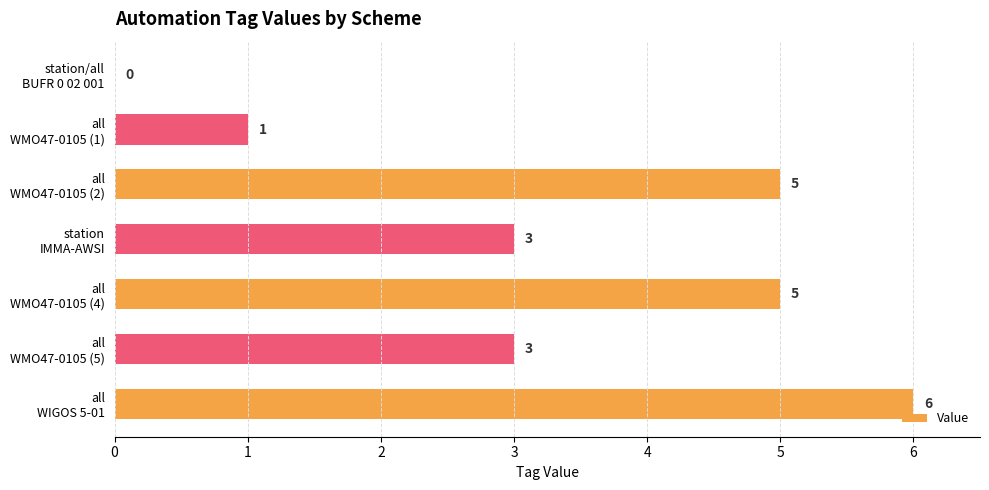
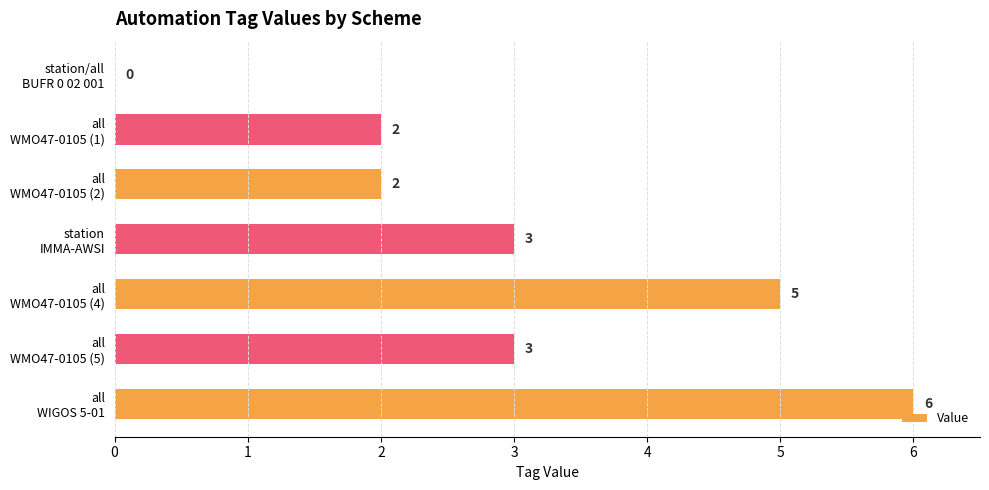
  {
    "station/all BUFR 0 02 001": 0,
-   "all WMO47-0105 (1)": 1,
-   "all WMO47-0105 (2)": 5,
+   "all WMO47-0105 (1)": 2,
+   "all WMO47-0105 (2)": 2,
    "station IMMA-AWSI": 3,
    "all WMO47-0105 (4)": 5,
    "all WMO47-0105 (5)": 3,
    "all WIGOS 5-01": 6
  }
